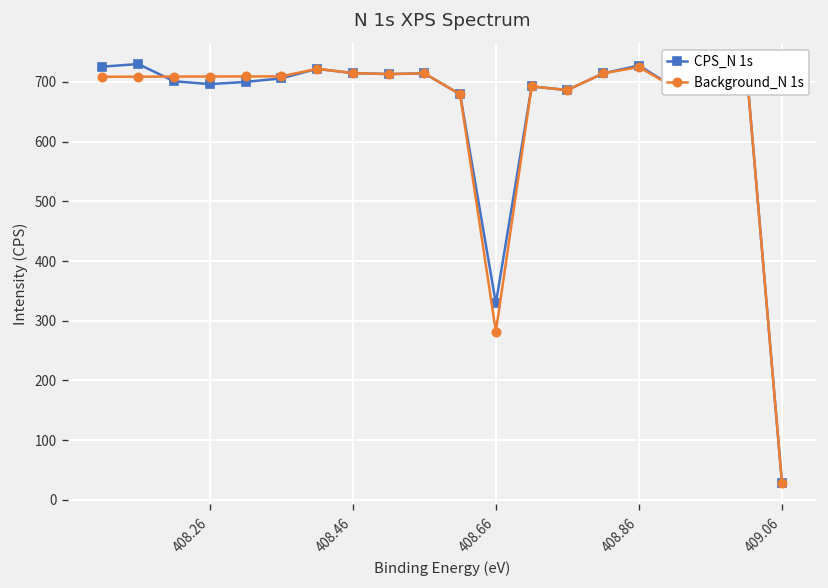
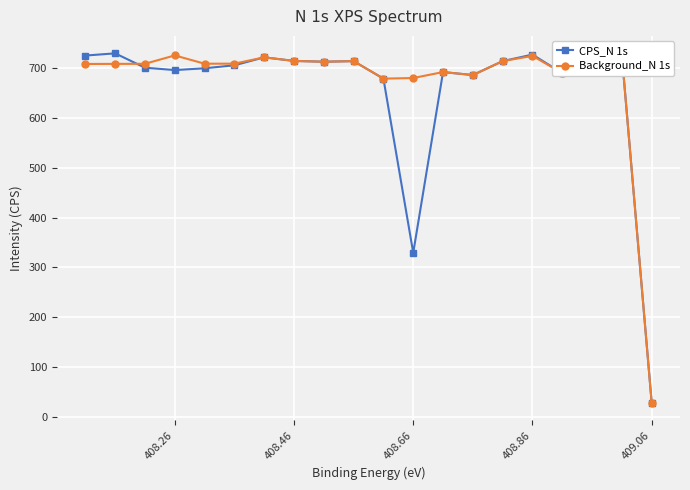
  {
    "CPS_N 1s": {
      "408.26": 700,
      "408.66": 330
    },
    "Background_N 1s": {
-     "408.26": 710,
-     "408.66": 280
+     "408.26": 730,
+     "408.66": 680
    }
  }
